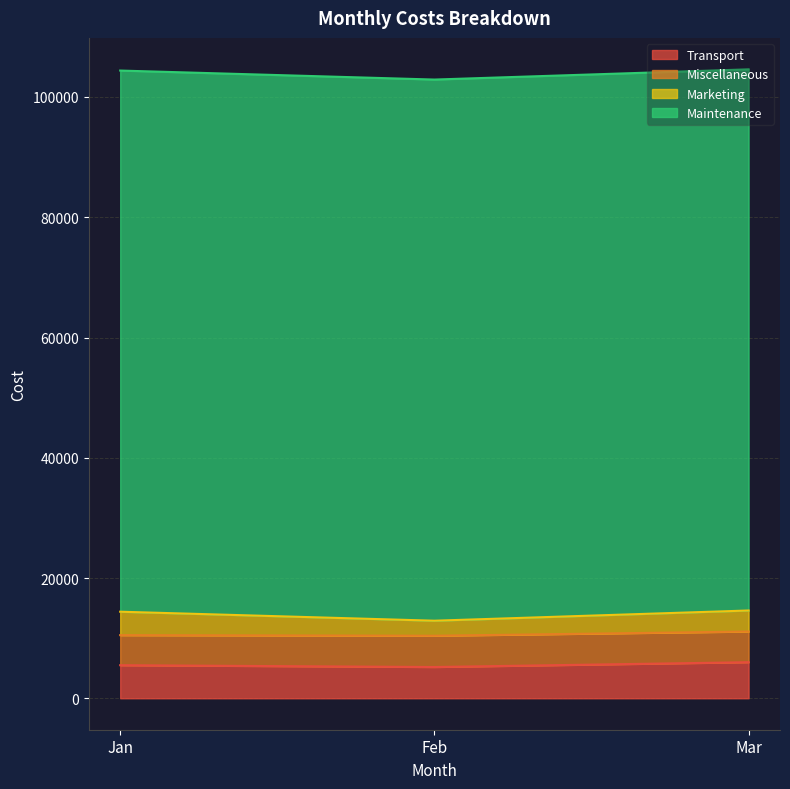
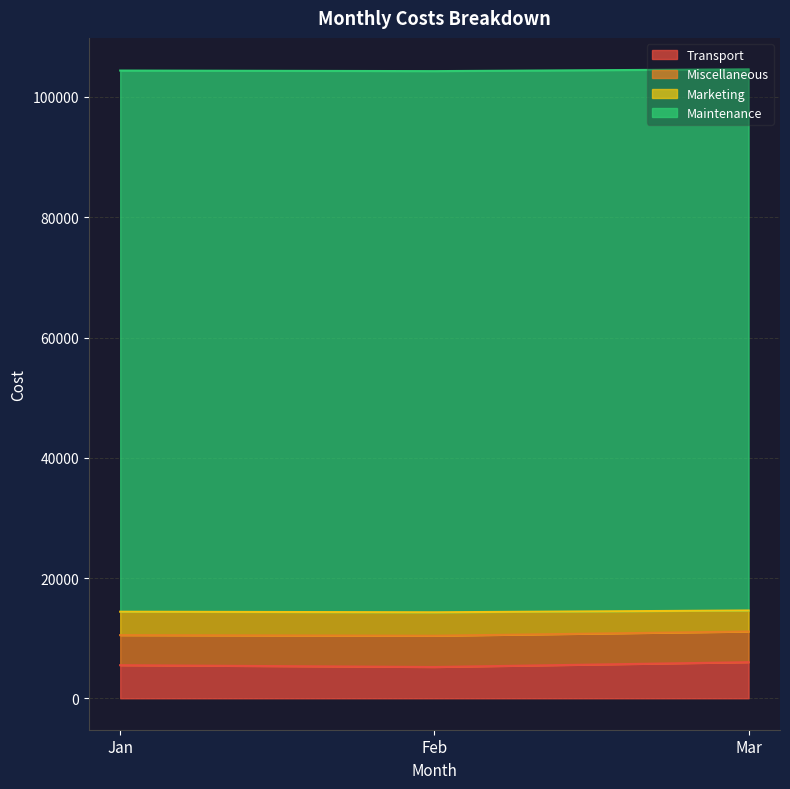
  {
    "Marketing": {
      "Jan": 4000,
-     "Feb": 3000,
+     "Feb": 4000,
      "Mar": 4000
    },
    "Maintenance": {
      "Jan": 90000,
      "Feb": 90000
    }
  }
